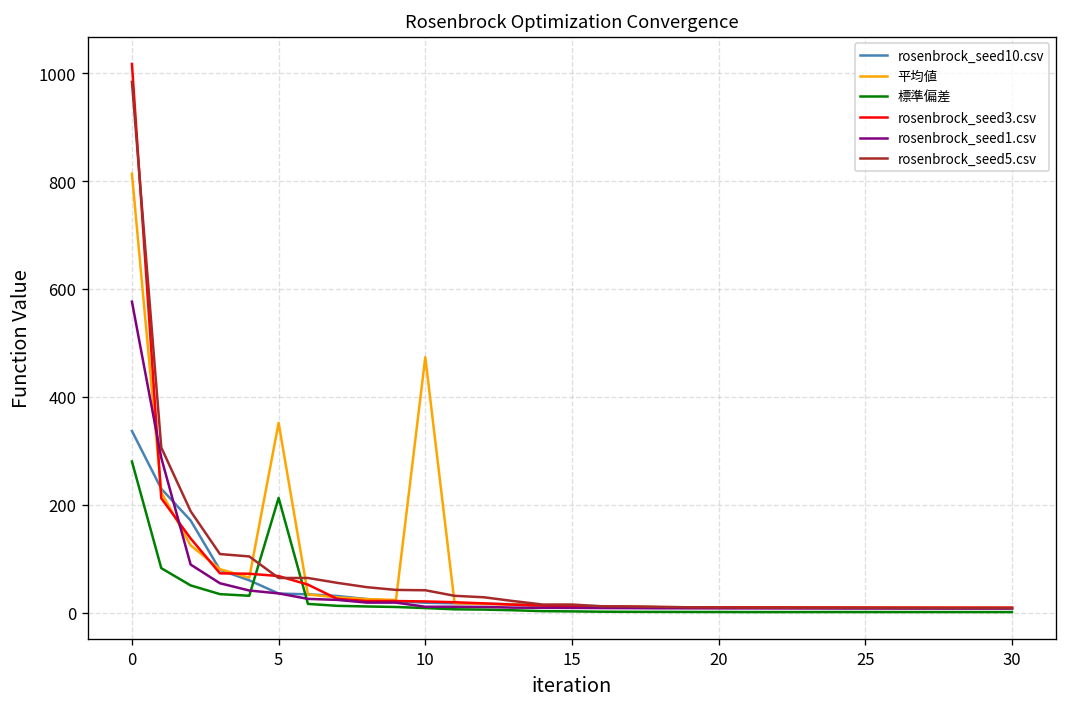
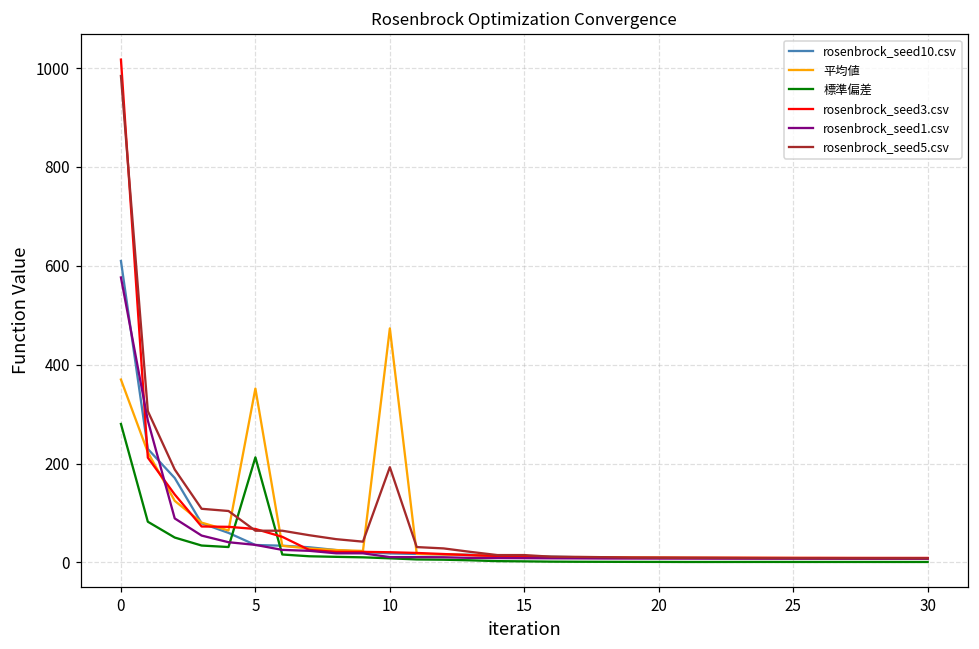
  {
    "rosenbrock_seed10.csv": {
-     "0": 340
+     "0": 610
    },
    "平均値": {
-     "0": 810,
+     "0": 370,
      "5": 350,
      "10": 470
    },
    "標準偏差": {
      "0": 280,
      "5": 210,
      "15": 0,
      "20": 0,
      "25": 0,
      "30": 0
    },
    "rosenbrock_seed3.csv": {
      "0": 1020
    },
    "rosenbrock_seed1.csv": {
      "0": 580
    },
    "rosenbrock_seed5.csv": {
      "0": 980,
-     "10": 40
+     "10": 190
    }
  }
